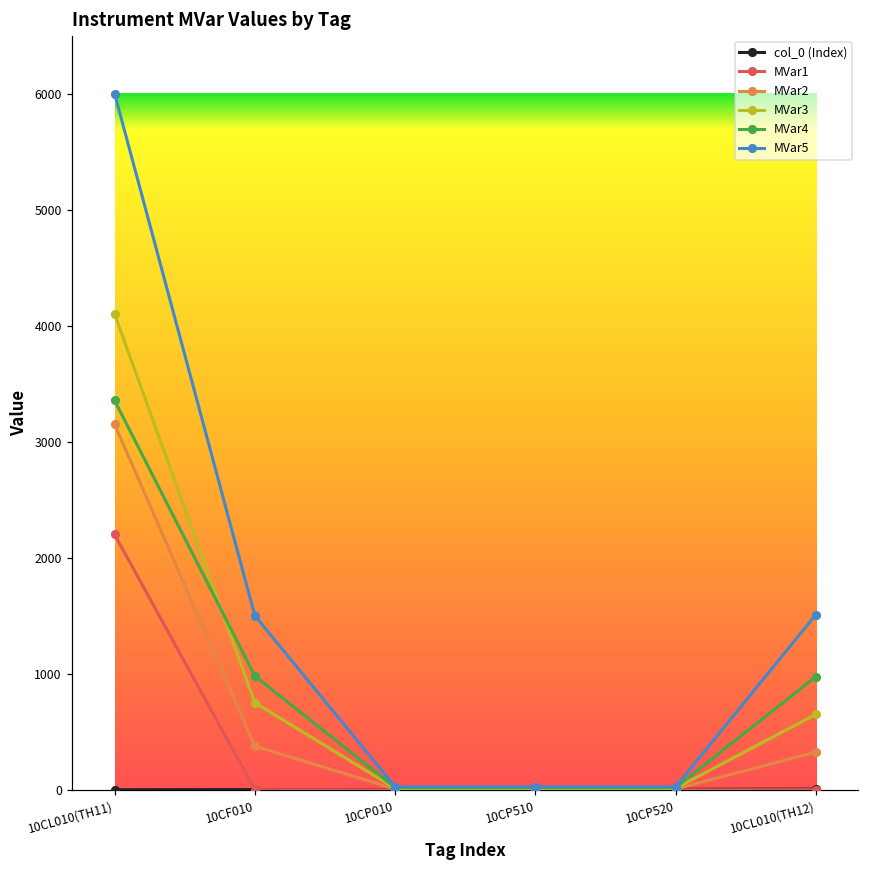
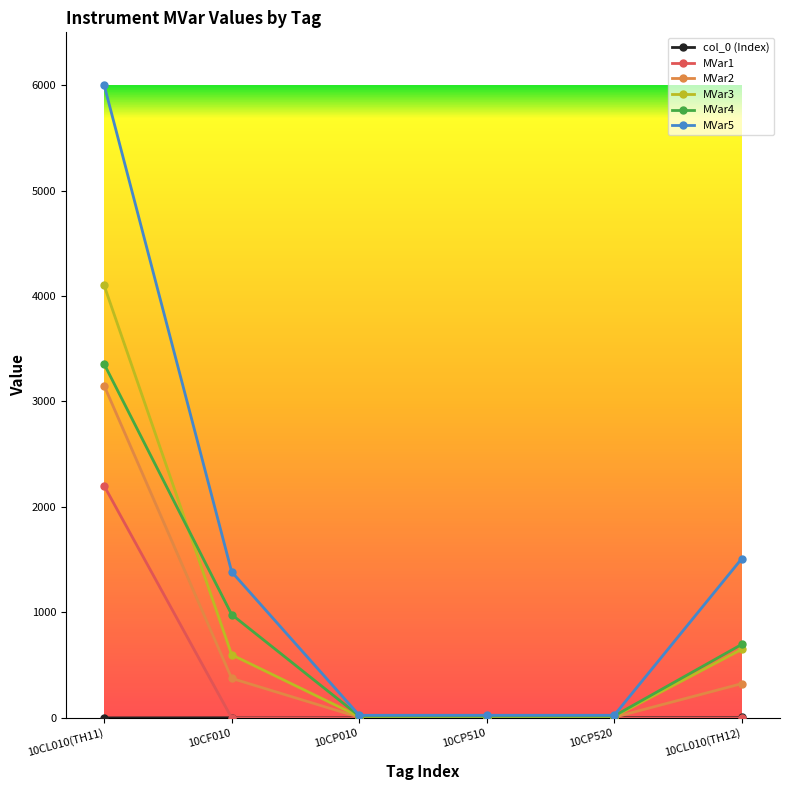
  {
    "col_0 (Index)": {
      "10CL010(TH11)": 0
    },
    "MVar3": {
      "10CL010(TH11)": 4100,
-     "10CF010": 750,
+     "10CF010": 600,
      "10CL010(TH12)": 650
    },
    "MVar4": {
      "10CL010(TH11)": 3360,
      "10CF010": 980,
-     "10CL010(TH12)": 980
+     "10CL010(TH12)": 700
    },
    "MVar5": {
      "10CL010(TH11)": 6000,
-     "10CF010": 1500,
+     "10CF010": 1390,
      "10CL010(TH12)": 1510
    }
  }
